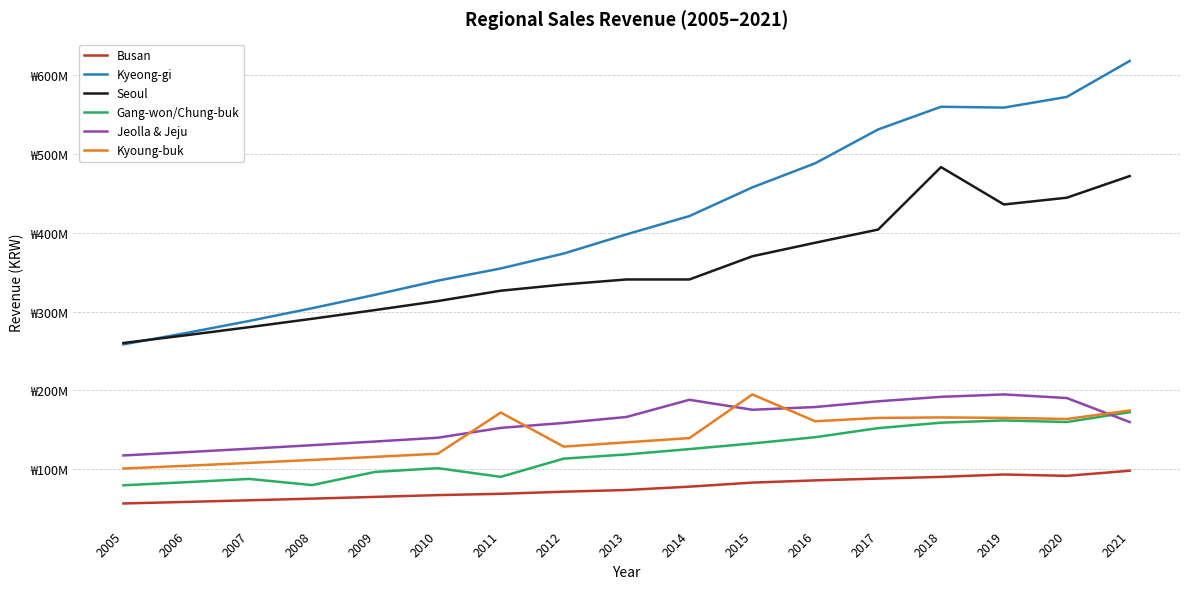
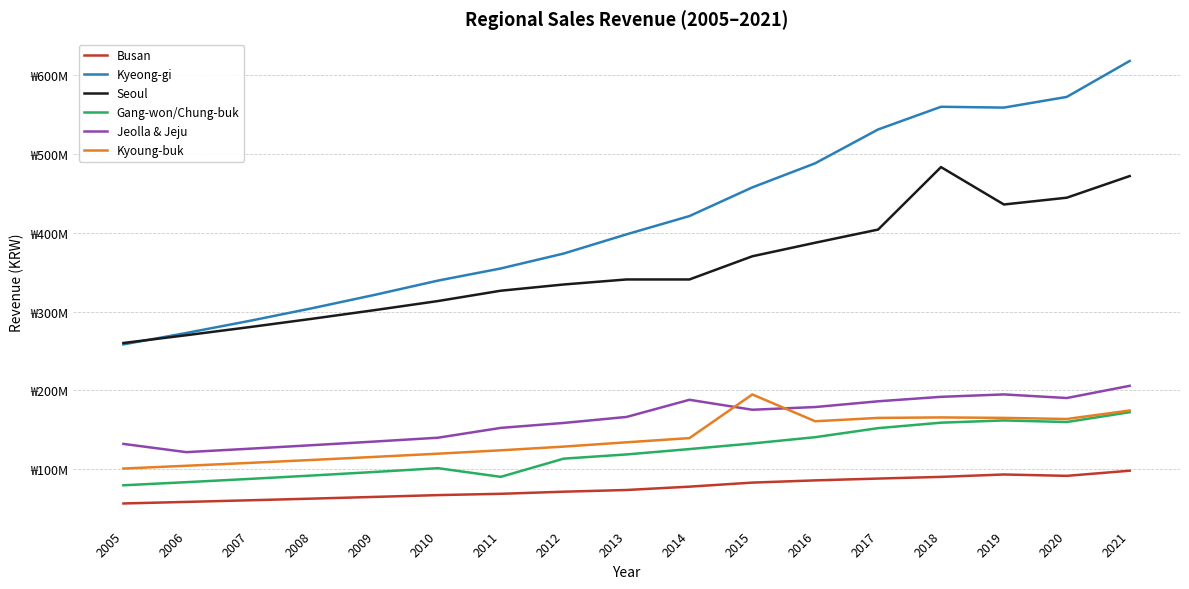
  {
    "Busan": {
      "2005": "₩60000000",
      "2006": "₩60000000",
      "2007": "₩60000000",
      "2008": "₩60000000",
      "2009": "₩60000000",
      "2010": "₩70000000",
      "2011": "₩70000000",
      "2012": "₩70000000",
      "2013": "₩70000000",
      "2014": "₩80000000",
      "2015": "₩80000000",
      "2016": "₩90000000",
      "2017": "₩90000000",
      "2018": "₩90000000",
      "2019": "₩90000000",
      "2020": "₩90000000",
      "2021": "₩100000000"
    },
    "Kyeong-gi": {
      "2007": "₩290000000",
      "2008": "₩300000000",
      "2009": "₩320000000",
      "2010": "₩340000000",
      "2011": "₩350000000",
      "2012": "₩370000000",
      "2013": "₩400000000",
      "2014": "₩420000000",
      "2015": "₩460000000",
      "2016": "₩490000000",
      "2017": "₩530000000",
      "2018": "₩560000000",
      "2019": "₩560000000",
      "2020": "₩570000000",
      "2021": "₩620000000"
    },
    "Seoul": {
      "2007": "₩280000000",
      "2008": "₩290000000",
      "2009": "₩300000000",
      "2010": "₩310000000",
      "2011": "₩330000000",
      "2012": "₩330000000",
      "2013": "₩340000000",
      "2014": "₩340000000",
      "2015": "₩370000000",
      "2016": "₩390000000",
      "2017": "₩400000000",
      "2018": "₩480000000",
      "2019": "₩440000000",
      "2020": "₩440000000",
      "2021": "₩470000000"
    },
    "Gang-won/Chung-buk": {
      "2005": "₩80000000",
      "2006": "₩80000000",
      "2007": "₩90000000",
-     "2008": "₩80000000",
+     "2008": "₩90000000",
      "2009": "₩100000000",
      "2010": "₩100000000",
      "2011": "₩90000000",
      "2012": "₩110000000",
      "2013": "₩120000000",
      "2014": "₩130000000",
      "2015": "₩130000000",
      "2016": "₩140000000",
      "2017": "₩150000000",
      "2018": "₩160000000",
      "2020": "₩160000000"
    },
    "Jeolla & Jeju": {
-     "2005": "₩120000000",
+     "2005": "₩130000000",
      "2006": "₩120000000",
      "2007": "₩130000000",
      "2008": "₩130000000",
      "2009": "₩130000000",
      "2010": "₩140000000",
      "2011": "₩150000000",
      "2012": "₩160000000",
      "2013": "₩170000000",
      "2014": "₩190000000",
      "2015": "₩180000000",
      "2016": "₩180000000",
      "2017": "₩190000000",
      "2018": "₩190000000",
      "2019": "₩190000000",
      "2020": "₩190000000",
-     "2021": "₩160000000"
+     "2021": "₩210000000"
    },
    "Kyoung-buk": {
      "2005": "₩100000000",
      "2006": "₩100000000",
      "2007": "₩110000000",
      "2008": "₩110000000",
      "2009": "₩120000000",
      "2010": "₩120000000",
-     "2011": "₩170000000",
+     "2011": "₩120000000",
      "2012": "₩130000000",
      "2013": "₩130000000",
      "2014": "₩140000000",
      "2015": "₩190000000",
      "2016": "₩160000000",
      "2017": "₩160000000",
      "2018": "₩170000000",
      "2020": "₩160000000"
    }
  }
